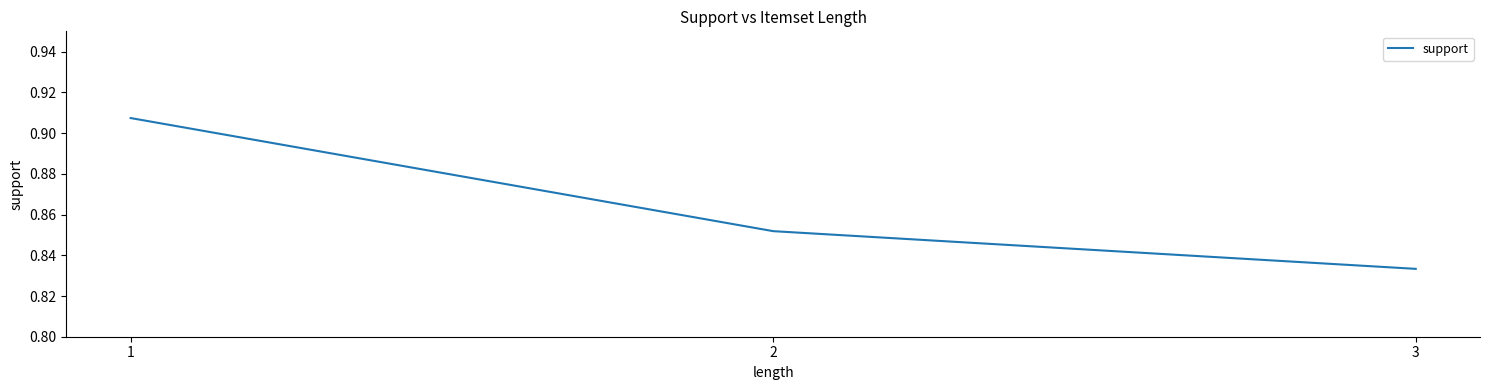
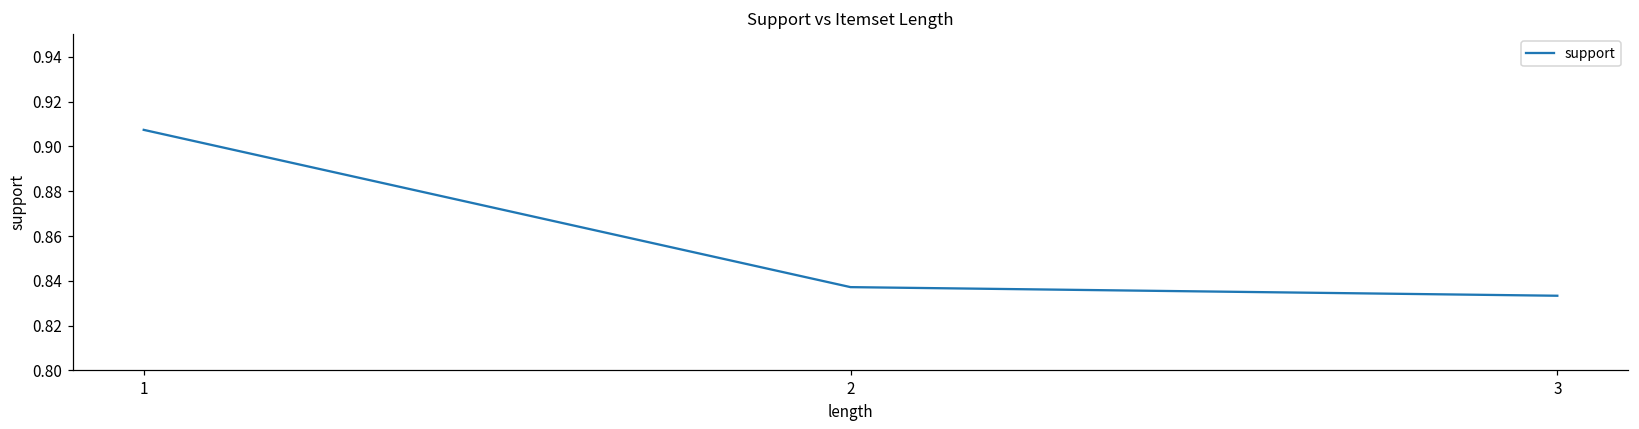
  {
    "1": 0.907,
-   "2": 0.852,
+   "2": 0.837,
    "3": 0.833
  }
